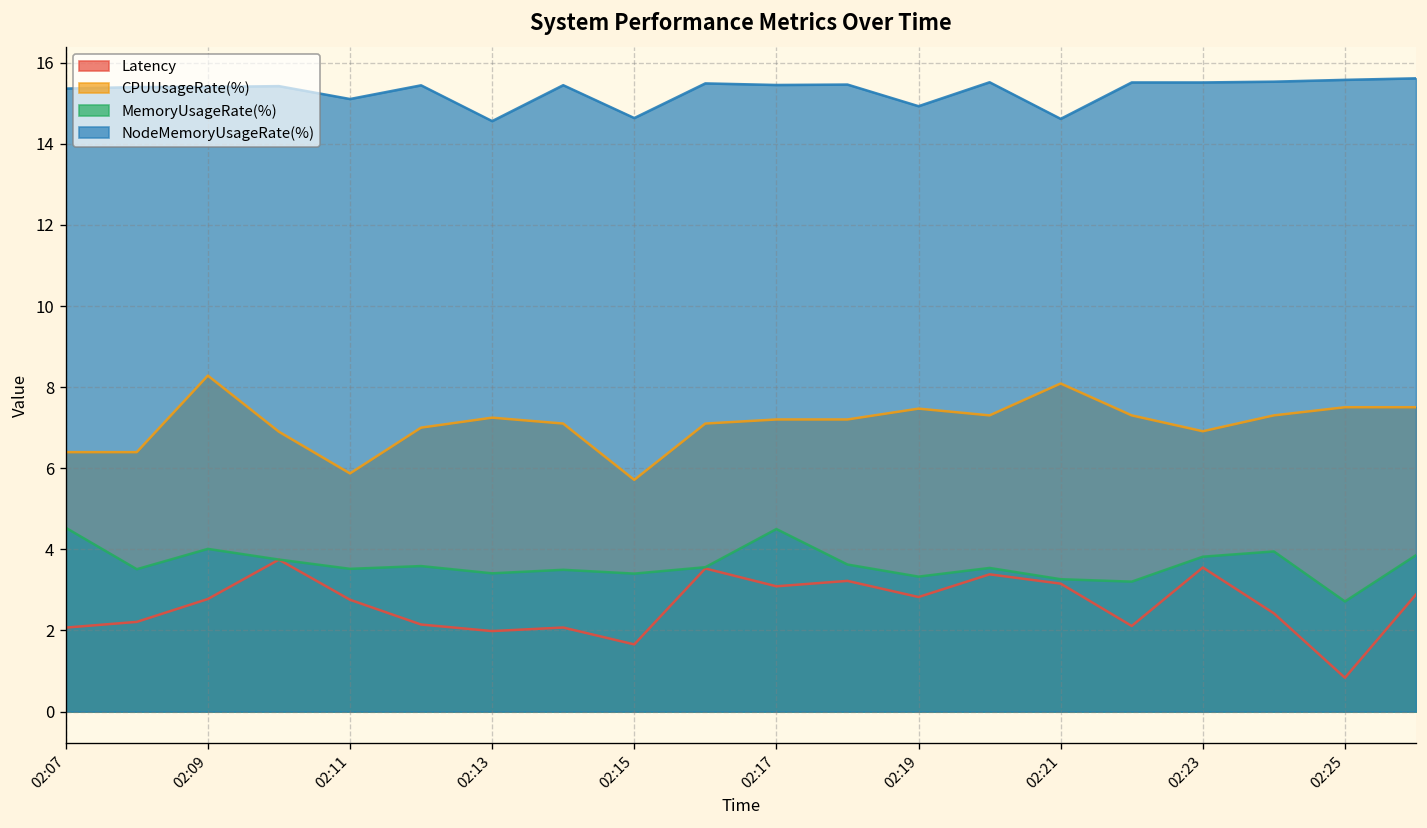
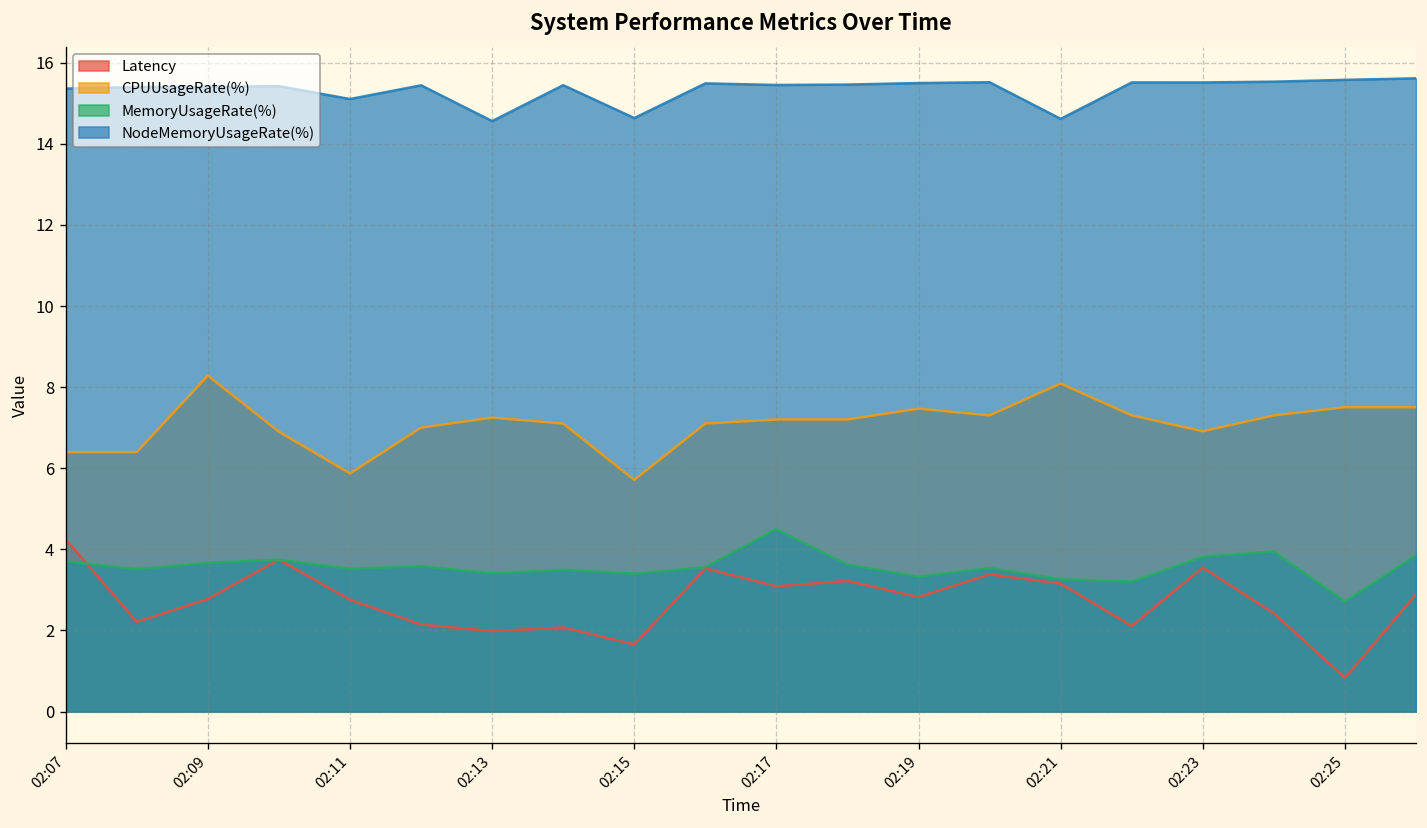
  {
    "Latency": {
-     "02:07": 2.1,
+     "02:07": 4.2,
      "02:09": 2.8,
      "02:11": 2.8,
      "02:13": 2.0,
      "02:15": 1.7,
      "02:17": 3.1,
      "02:19": 2.8,
      "02:21": 3.2,
      "02:23": 3.6,
      "02:25": 0.8
    },
    "CPUUsageRate(%)": {
      "02:07": 6.4,
      "02:09": 8.3,
      "02:11": 5.9,
      "02:13": 7.2,
      "02:15": 5.7,
      "02:17": 7.2,
      "02:19": 7.5,
      "02:21": 8.1,
      "02:23": 6.9,
      "02:25": 7.5
    },
    "MemoryUsageRate(%)": {
-     "02:07": 4.5,
-     "02:09": 4.0,
+     "02:07": 3.7,
+     "02:09": 3.7,
      "02:11": 3.5,
      "02:13": 3.4,
      "02:15": 3.4,
      "02:17": 4.5,
      "02:19": 3.3,
      "02:21": 3.3,
      "02:23": 3.8,
      "02:25": 2.7
    },
    "NodeMemoryUsageRate(%)": {
      "02:07": 15.4,
      "02:11": 15.1,
      "02:13": 14.6,
      "02:15": 14.6,
      "02:17": 15.5,
-     "02:19": 14.9,
+     "02:19": 15.5,
      "02:21": 14.6,
      "02:23": 15.5,
      "02:25": 15.6
    }
  }
